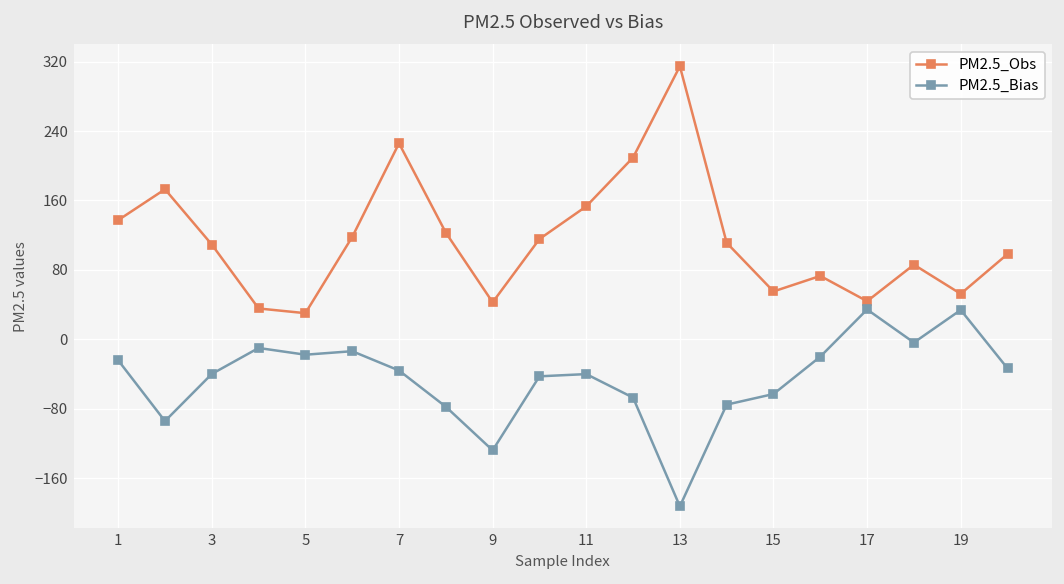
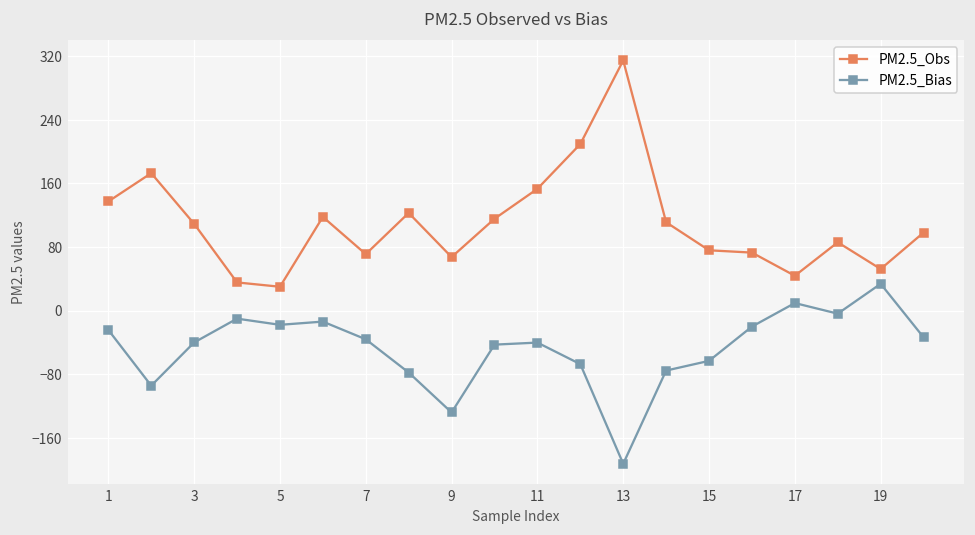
  {
    "PM2.5_Obs": {
      "1": 140,
      "3": 110,
      "5": 30,
-     "7": 230,
-     "9": 40,
+     "7": 70,
+     "9": 70,
      "11": 150,
      "13": 310,
-     "15": 60,
+     "15": 80,
      "17": 40,
      "19": 50
    },
    "PM2.5_Bias": {
      "1": -20,
      "3": -40,
      "5": -20,
      "7": -40,
      "9": -130,
      "11": -40,
      "13": -190,
      "15": -60,
-     "17": 30,
+     "17": 10,
      "19": 30
    }
  }
